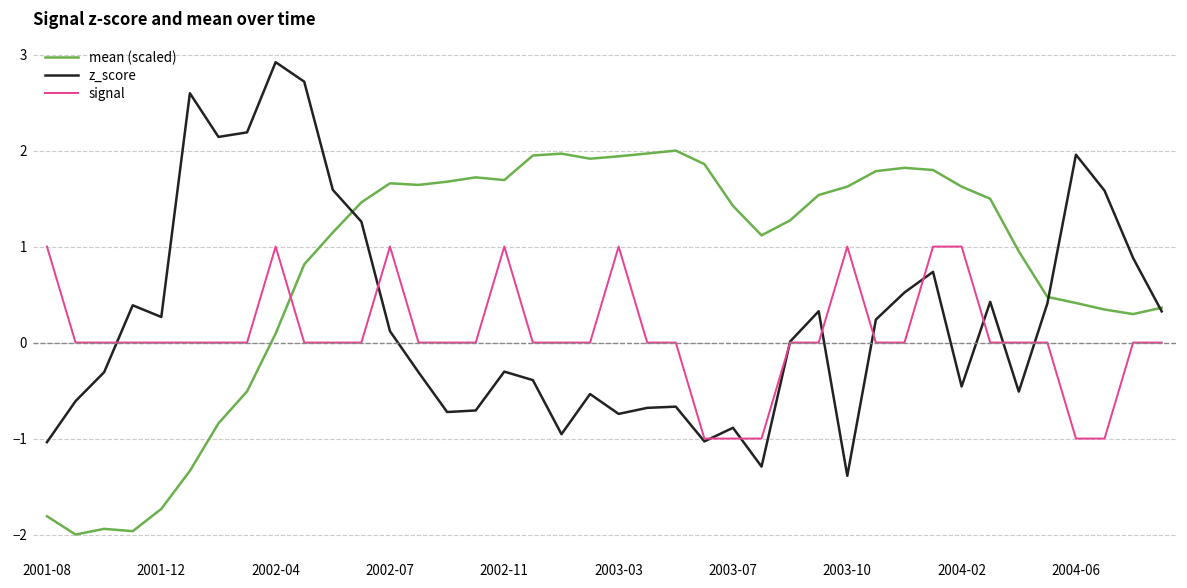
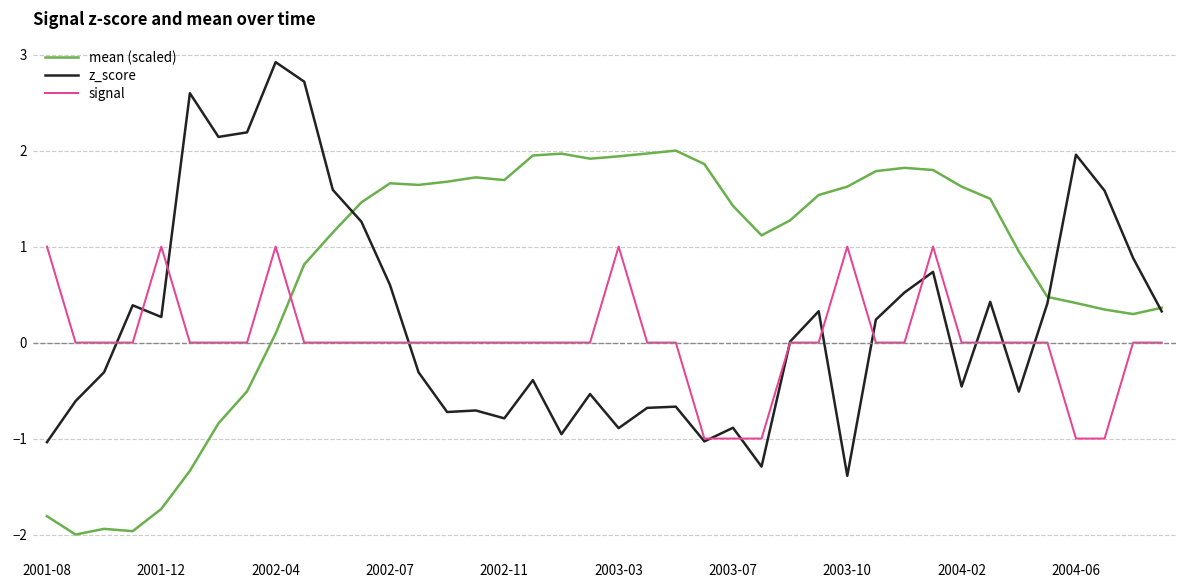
  {
    "mean (scaled)": {
      "2001-08": -1.8,
      "2001-12": -1.7,
      "2002-04": 0.1,
      "2002-07": 1.7,
      "2002-11": 1.7,
      "2003-03": 1.9,
      "2003-07": 1.4,
      "2003-10": 1.6,
      "2004-02": 1.6,
      "2004-06": 0.4
    },
    "z_score": {
      "2001-08": -1.0,
      "2001-12": 0.3,
      "2002-04": 2.9,
-     "2002-07": 0.1,
-     "2002-11": -0.3,
-     "2003-03": -0.7,
+     "2002-07": 0.6,
+     "2002-11": -0.8,
+     "2003-03": -0.9,
      "2003-07": -0.9,
      "2003-10": -1.4,
      "2004-02": -0.5,
      "2004-06": 2.0
    },
    "signal": {
      "2001-08": 1,
-     "2001-12": 0,
+     "2001-12": 1,
      "2002-04": 1,
-     "2002-07": 1,
-     "2002-11": 1,
+     "2002-07": 0,
+     "2002-11": 0,
      "2003-03": 1,
      "2003-07": -1,
      "2003-10": 1,
-     "2004-02": 1,
+     "2004-02": 0,
      "2004-06": -1
    }
  }
